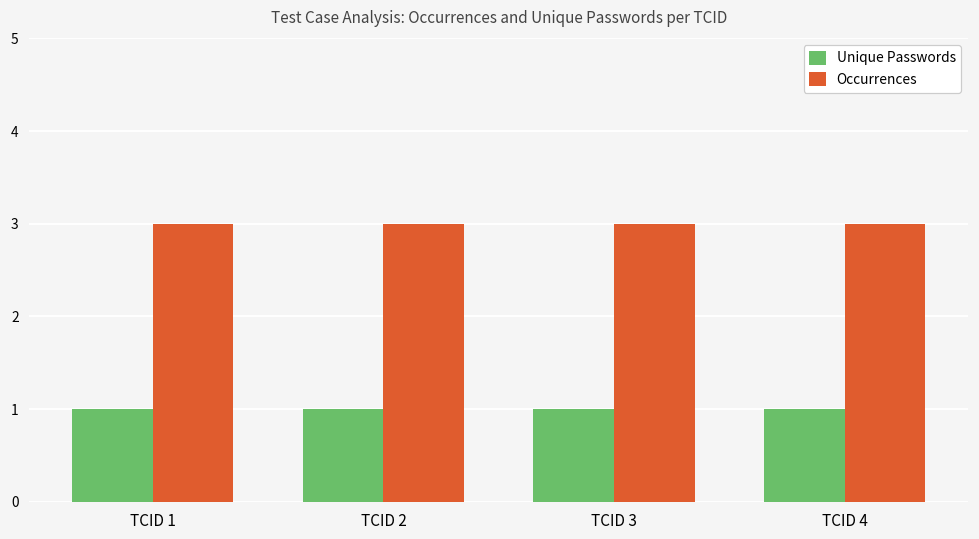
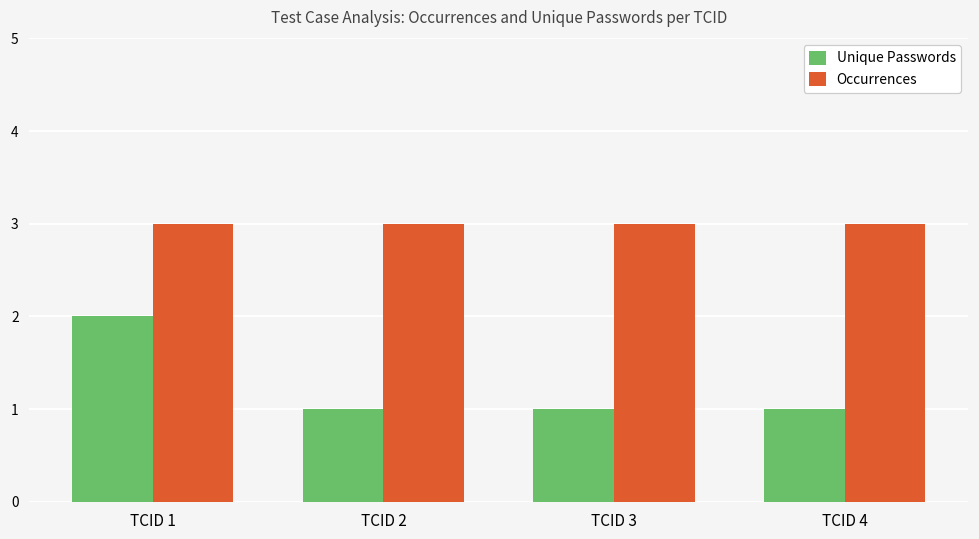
  {
    "Unique Passwords": {
-     "TCID 1": 1,
+     "TCID 1": 2,
      "TCID 2": 1,
      "TCID 3": 1,
      "TCID 4": 1
    },
    "Occurrences": {
      "TCID 1": 3,
      "TCID 2": 3,
      "TCID 3": 3,
      "TCID 4": 3
    }
  }
